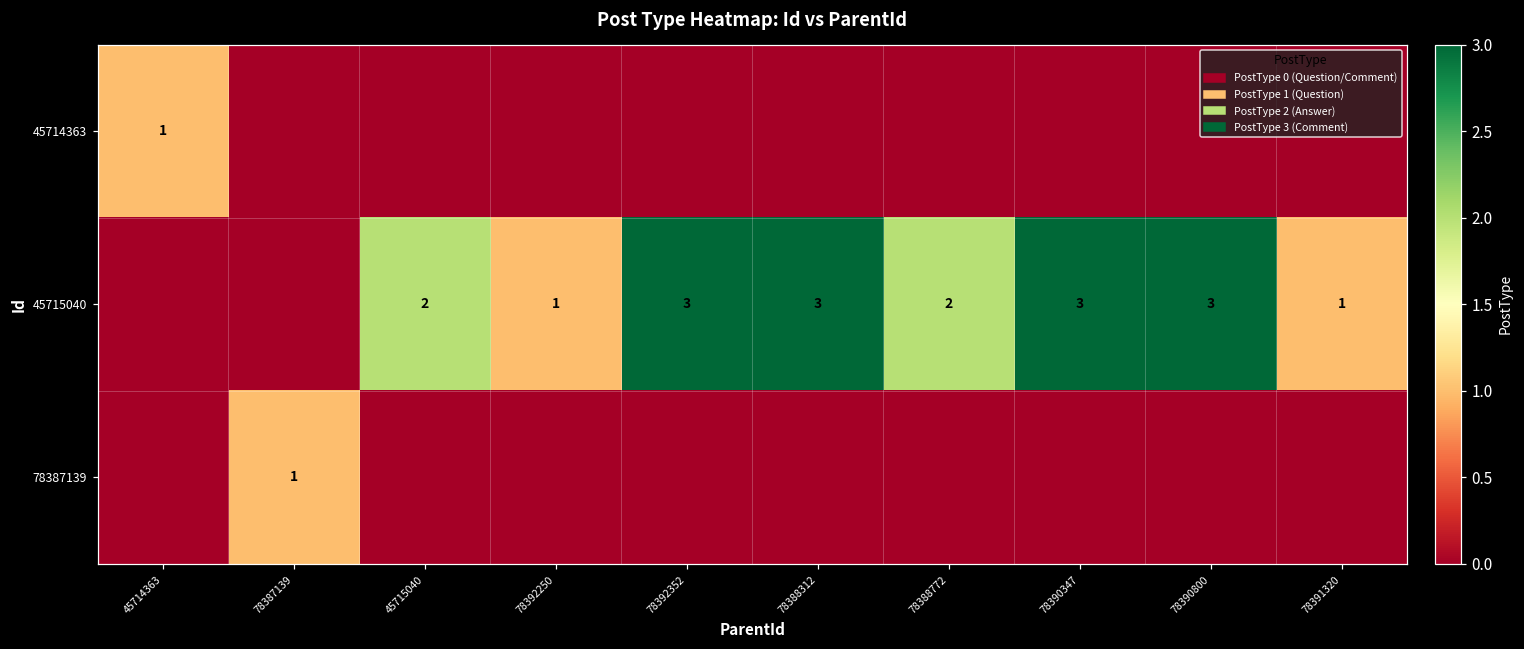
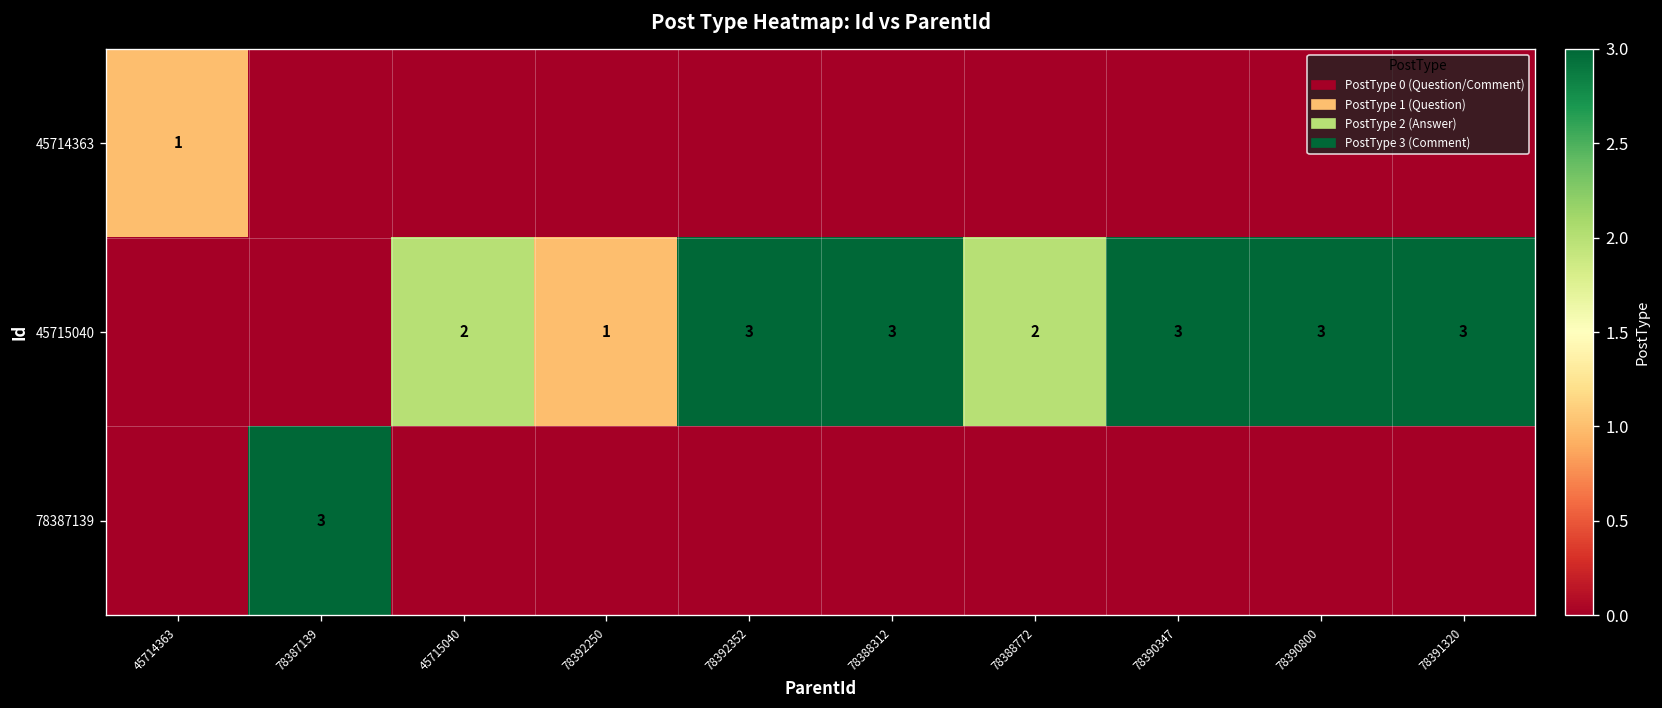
  {
    "45714363": {
      "45714363": 1
    },
    "45715040": {
      "45715040": 2,
      "78392250": 1,
      "78392352": 3,
      "78388312": 3,
      "78388772": 2,
      "78390347": 3,
      "78390800": 3,
-     "78391320": 1
+     "78391320": 3
    },
    "78387139": {
-     "78387139": 1
+     "78387139": 3
    }
  }
